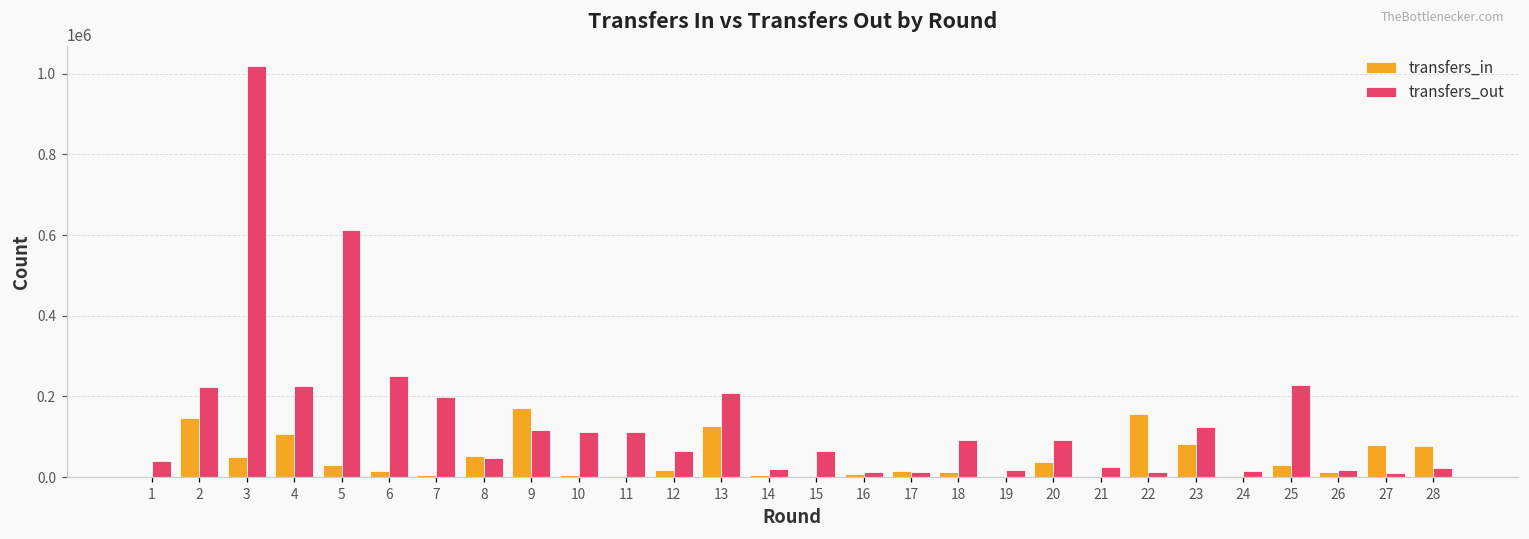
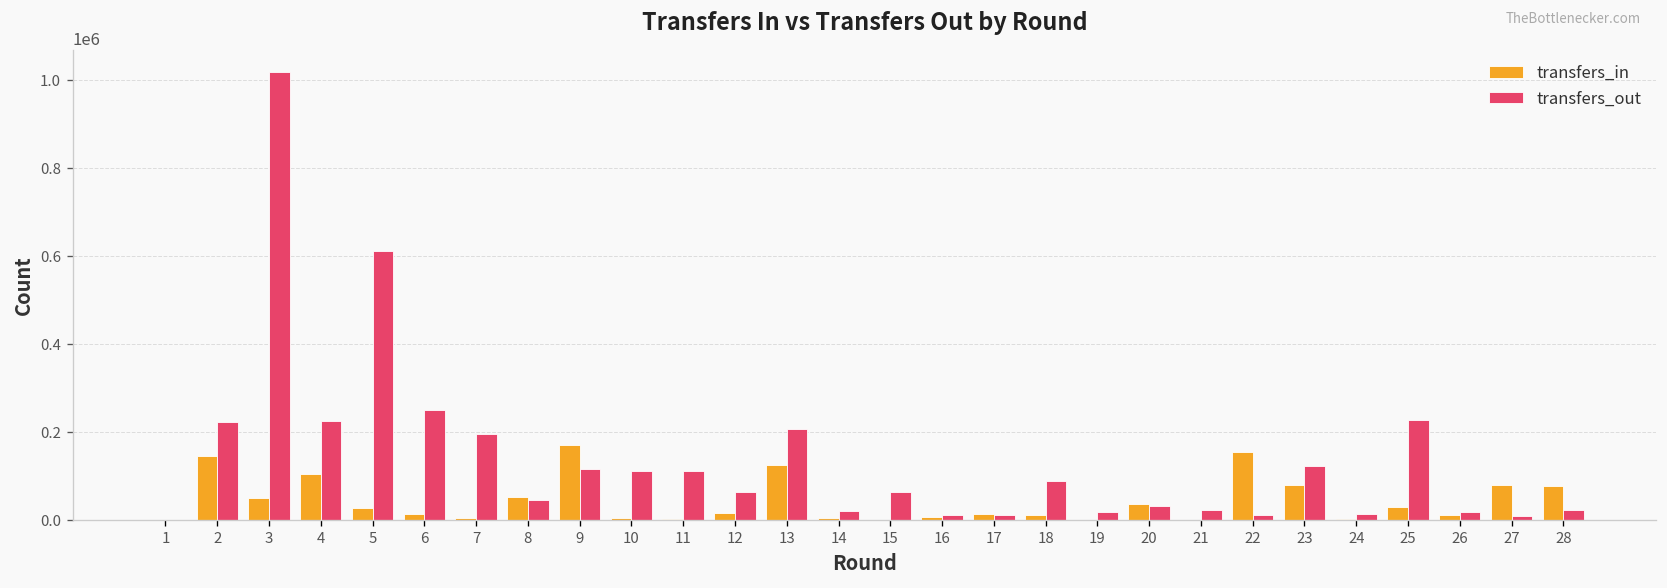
  {
    "transfers_in": {
      "1": 0,
      "2": 150000,
      "3": 50000,
      "4": 110000,
      "5": 30000,
      "6": 10000,
      "8": 50000,
      "9": 170000,
      "12": 20000,
      "13": 130000,
      "17": 10000,
      "18": 10000,
      "20": 40000,
      "22": 160000,
      "23": 80000,
      "25": 30000,
      "26": 10000,
      "27": 80000,
      "28": 80000
    },
    "transfers_out": {
-     "1": 40000,
+     "1": 0,
      "2": 220000,
      "3": 1020000,
      "4": 230000,
      "5": 610000,
      "6": 250000,
      "7": 200000,
      "8": 50000,
      "9": 120000,
      "10": 110000,
      "11": 110000,
      "12": 60000,
      "13": 210000,
      "14": 20000,
      "15": 70000,
      "16": 10000,
      "17": 10000,
      "18": 90000,
      "19": 20000,
-     "20": 90000,
+     "20": 30000,
      "21": 20000,
      "22": 10000,
      "23": 120000,
      "24": 10000,
      "25": 230000,
      "26": 20000,
      "27": 10000,
      "28": 20000
    }
  }
